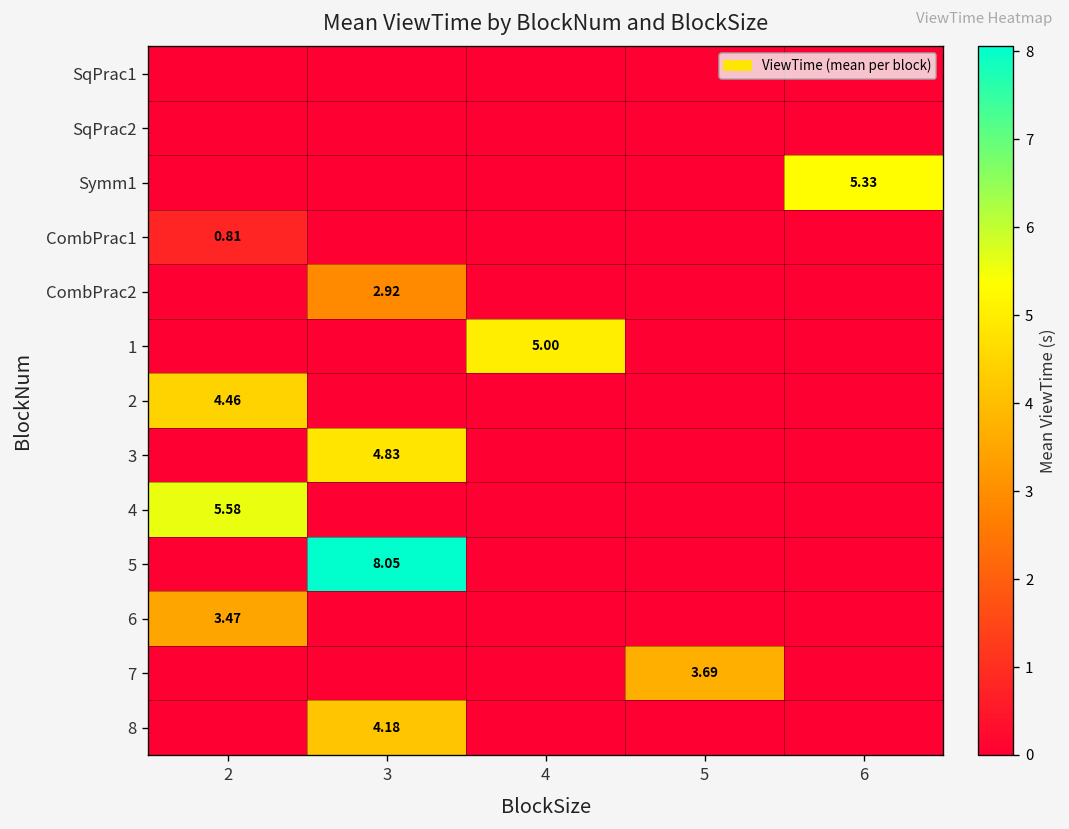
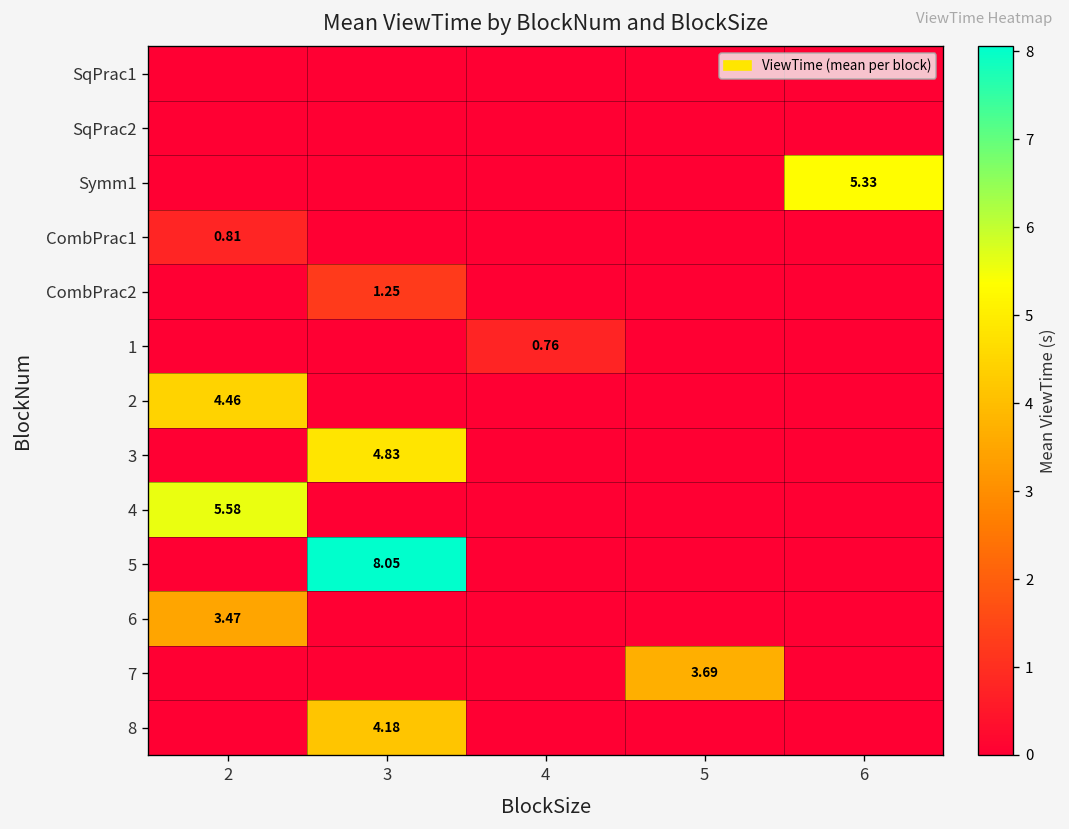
  {
    "Symm1": {
      "6": 5.33
    },
    "CombPrac1": {
      "2": 0.81
    },
    "CombPrac2": {
-     "3": 2.92
+     "3": 1.25
    },
    "1": {
-     "4": 5.00
+     "4": 0.76
    },
    "2": {
      "2": 4.46
    },
    "3": {
      "3": 4.83
    },
    "4": {
      "2": 5.58
    },
    "5": {
      "3": 8.05
    },
    "6": {
      "2": 3.47
    },
    "7": {
      "5": 3.69
    },
    "8": {
      "3": 4.18
    }
  }
